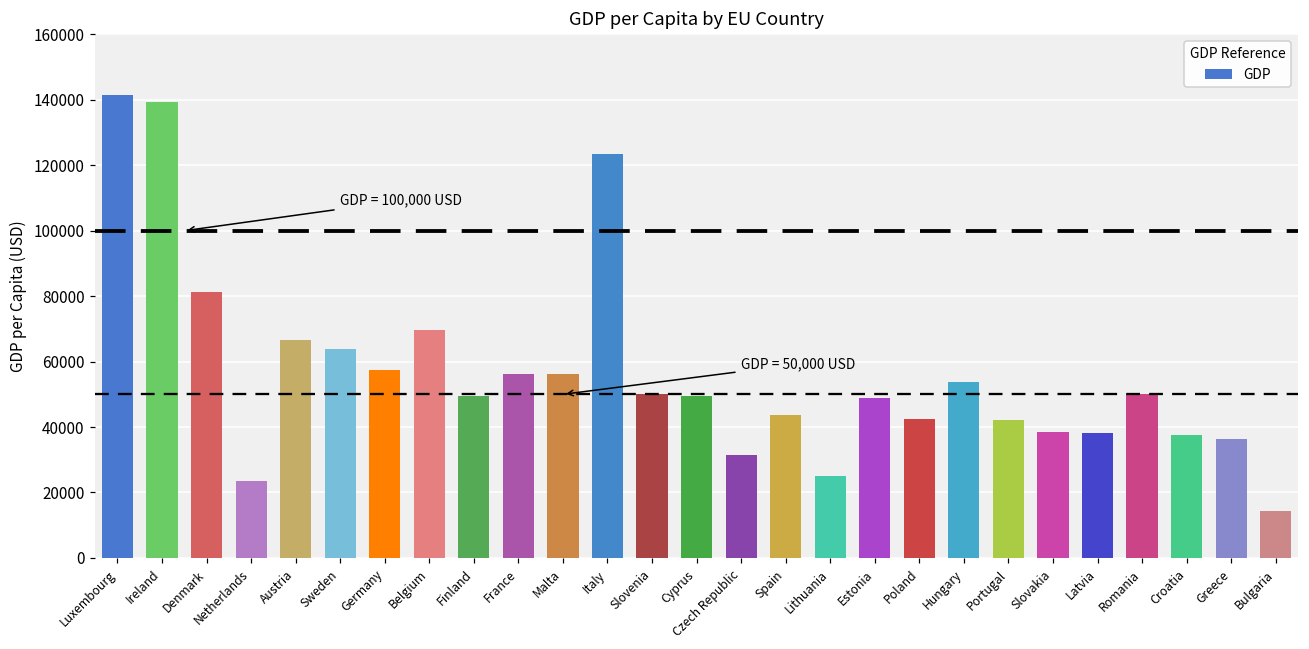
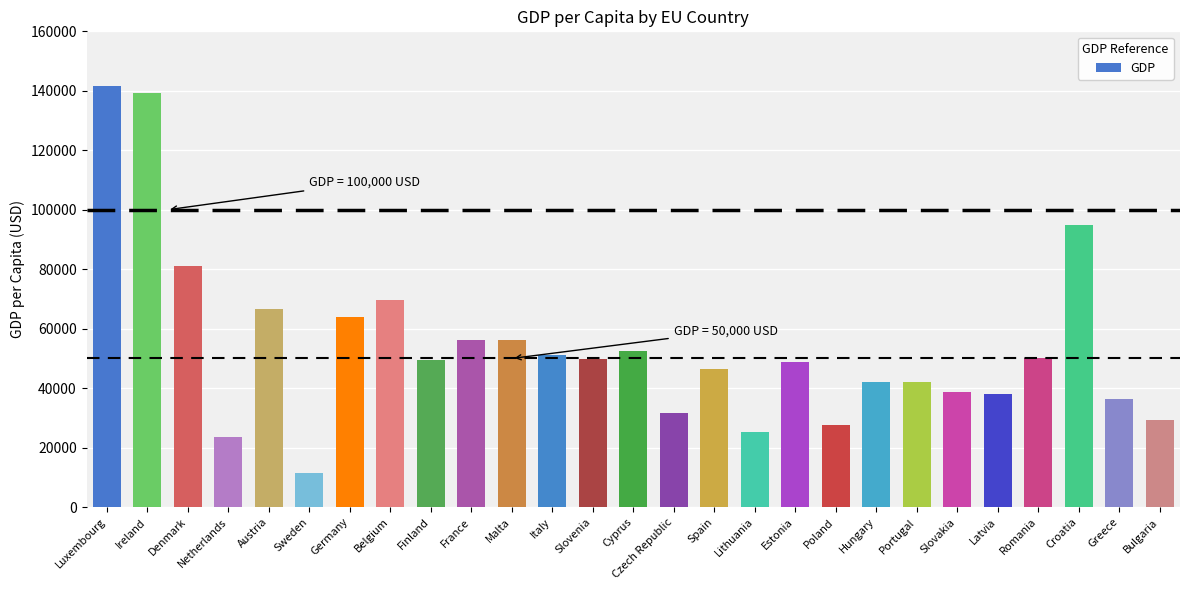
  {
    "Luxembourg": 142000,
    "Ireland": 139000,
    "Denmark": 81000,
    "Netherlands": 24000,
    "Austria": 67000,
-   "Sweden": 64000,
-   "Germany": 57000,
+   "Sweden": 12000,
+   "Germany": 64000,
    "Belgium": 70000,
    "Finland": 50000,
    "France": 56000,
    "Malta": 56000,
-   "Italy": 123000,
-   "Cyprus": 50000,
+   "Italy": 51000,
+   "Cyprus": 53000,
    "Czech Republic": 32000,
-   "Spain": 44000,
+   "Spain": 47000,
    "Lithuania": 25000,
    "Estonia": 49000,
-   "Poland": 42000,
-   "Hungary": 54000,
+   "Poland": 28000,
+   "Hungary": 42000,
    "Portugal": 42000,
    "Slovakia": 39000,
    "Latvia": 38000,
    "Romania": 50000,
-   "Croatia": 38000,
+   "Croatia": 95000,
    "Greece": 36000,
-   "Bulgaria": 14000
+   "Bulgaria": 29000
  }
